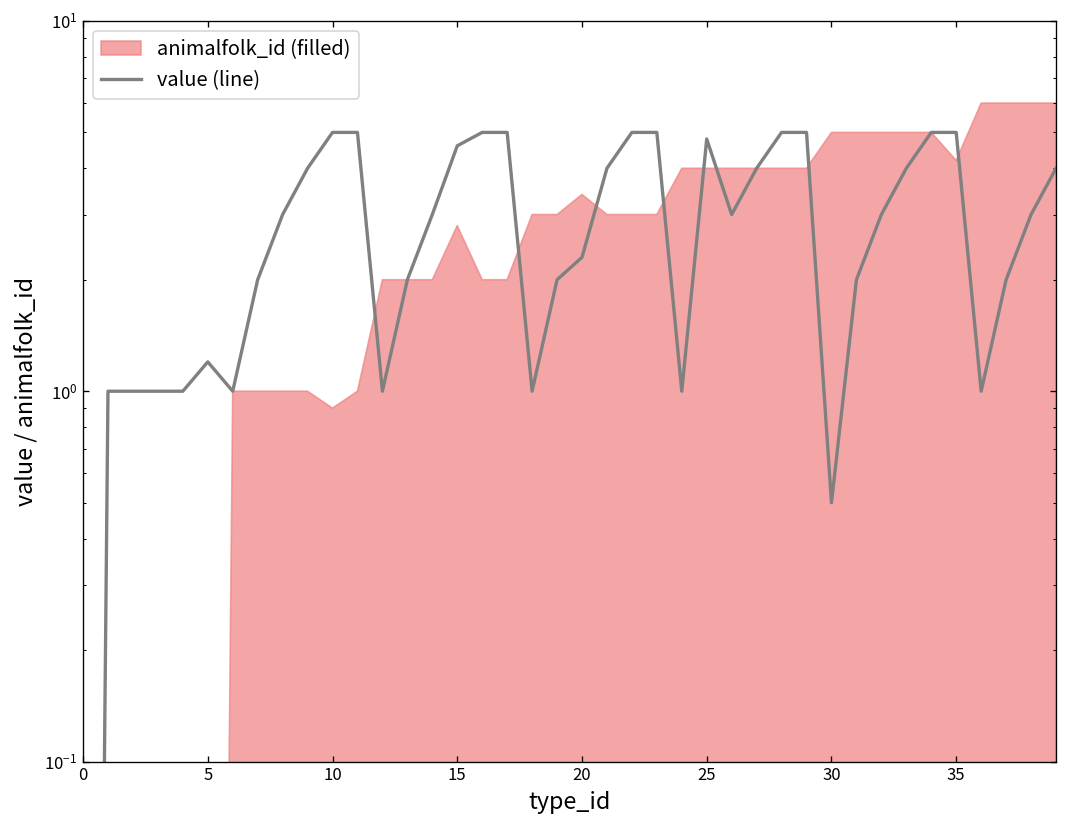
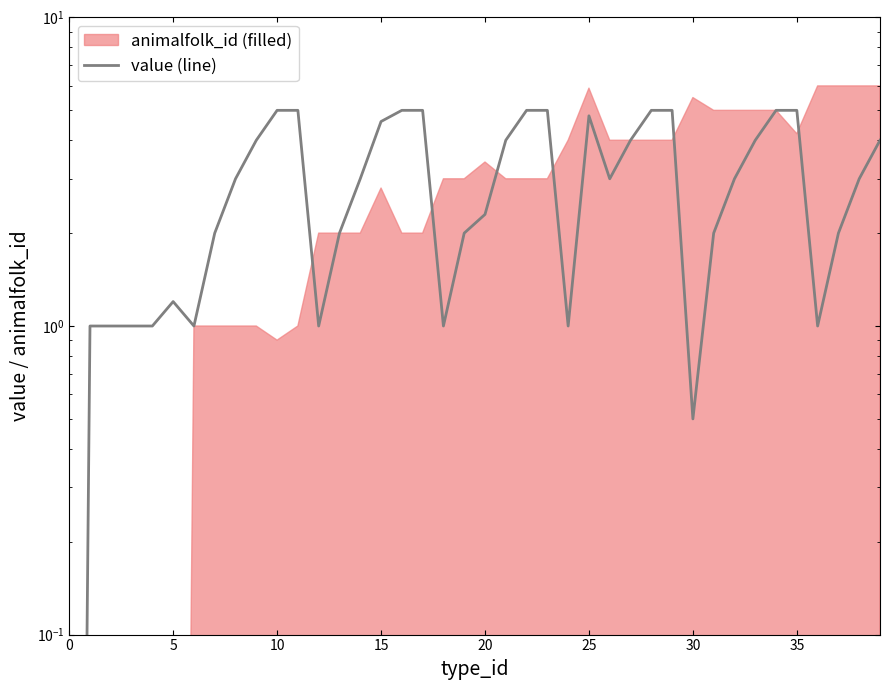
  {
    "value (line)": {
      "5": 1.2,
      "10": 5.0,
      "15": 4.6,
      "20": 2.3,
      "25": 4.8,
      "30": 0.5,
      "35": 5.0
    },
    "animalfolk_id (filled)": {
      "10": 0.9,
      "15": 2.8,
      "20": 3.4,
-     "25": 4.0,
-     "30": 5.0,
+     "25": 5.9,
+     "30": 5.5,
      "35": 4.2
    }
  }
